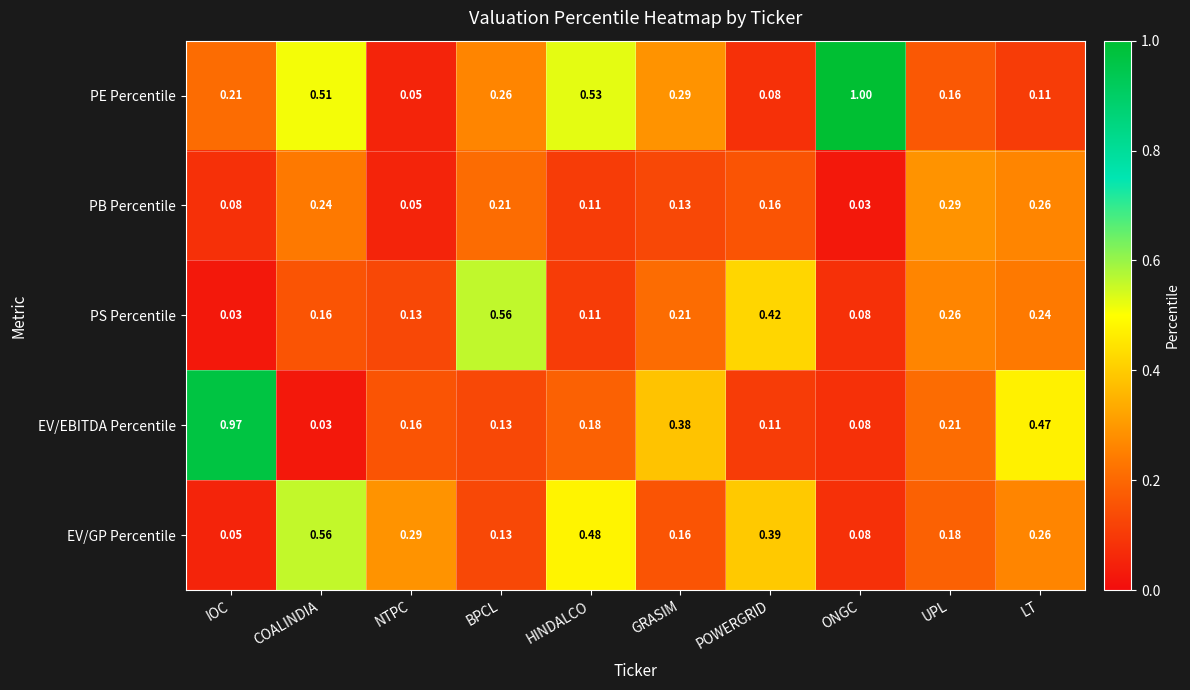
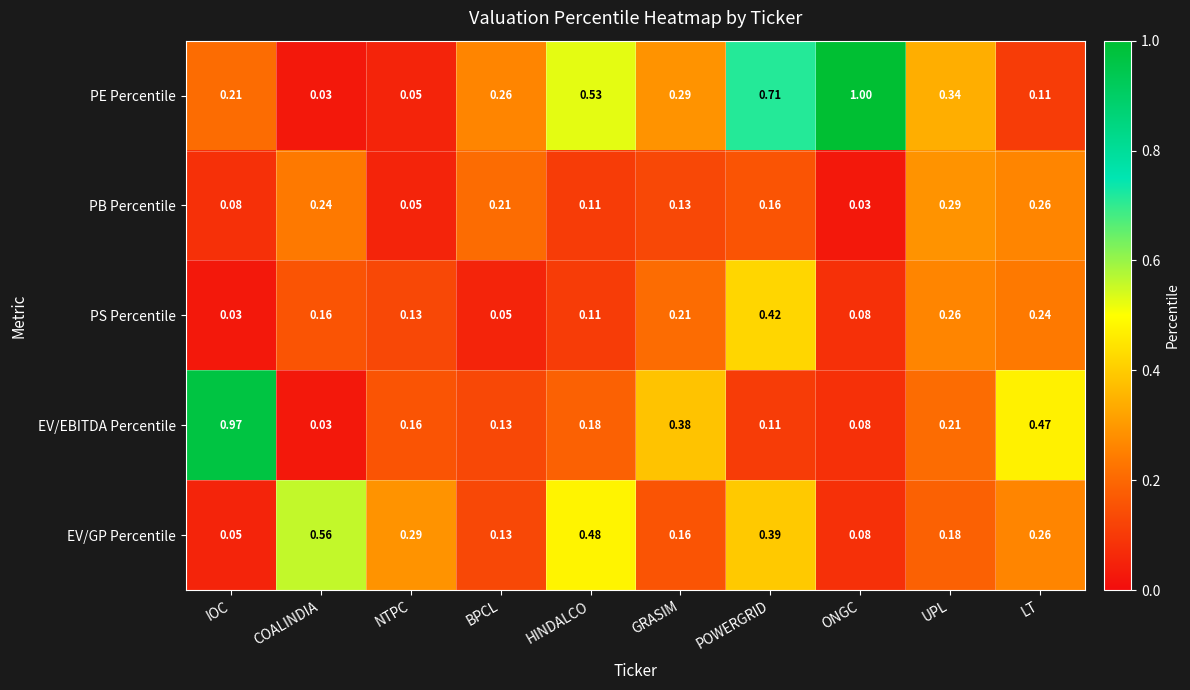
  {
    "PE Percentile": {
      "IOC": 0.21,
-     "COALINDIA": 0.51,
+     "COALINDIA": 0.03,
      "NTPC": 0.05,
      "BPCL": 0.26,
      "HINDALCO": 0.53,
      "GRASIM": 0.29,
-     "POWERGRID": 0.08,
+     "POWERGRID": 0.71,
      "ONGC": 1.00,
-     "UPL": 0.16,
+     "UPL": 0.34,
      "LT": 0.11
    },
    "PB Percentile": {
      "IOC": 0.08,
      "COALINDIA": 0.24,
      "NTPC": 0.05,
      "BPCL": 0.21,
      "HINDALCO": 0.11,
      "GRASIM": 0.13,
      "POWERGRID": 0.16,
      "ONGC": 0.03,
      "UPL": 0.29,
      "LT": 0.26
    },
    "PS Percentile": {
      "IOC": 0.03,
      "COALINDIA": 0.16,
      "NTPC": 0.13,
-     "BPCL": 0.56,
+     "BPCL": 0.05,
      "HINDALCO": 0.11,
      "GRASIM": 0.21,
      "POWERGRID": 0.42,
      "ONGC": 0.08,
      "UPL": 0.26,
      "LT": 0.24
    },
    "EV/EBITDA Percentile": {
      "IOC": 0.97,
      "COALINDIA": 0.03,
      "NTPC": 0.16,
      "BPCL": 0.13,
      "HINDALCO": 0.18,
      "GRASIM": 0.38,
      "POWERGRID": 0.11,
      "ONGC": 0.08,
      "UPL": 0.21,
      "LT": 0.47
    },
    "EV/GP Percentile": {
      "IOC": 0.05,
      "COALINDIA": 0.56,
      "NTPC": 0.29,
      "BPCL": 0.13,
      "HINDALCO": 0.48,
      "GRASIM": 0.16,
      "POWERGRID": 0.39,
      "ONGC": 0.08,
      "UPL": 0.18,
      "LT": 0.26
    }
  }
